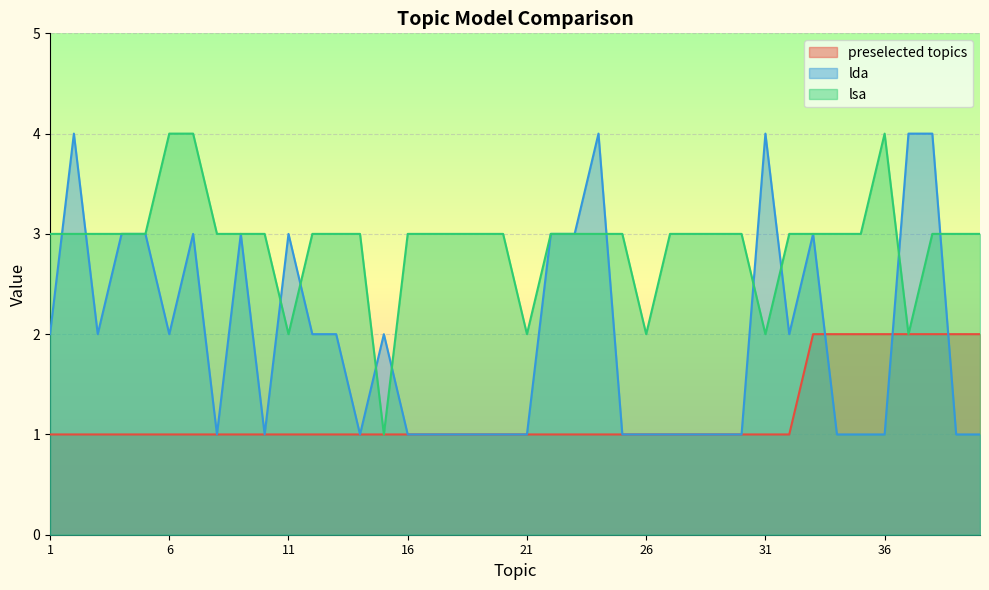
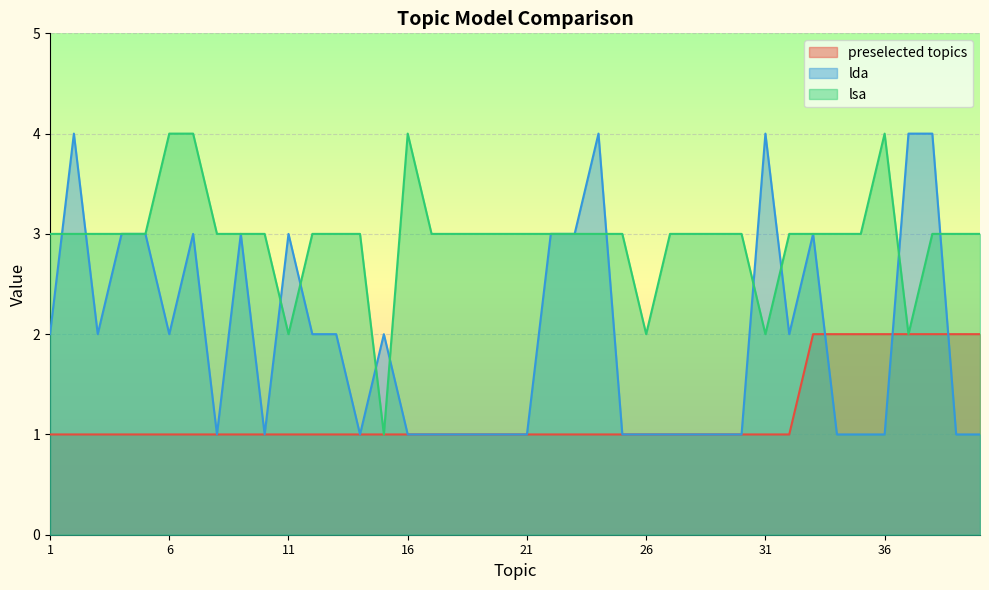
  {
    "preselected topics": {
      "1": 1,
      "6": 1,
      "11": 1,
      "31": 1,
      "36": 2
    },
    "lda": {
      "1": 2,
      "6": 2,
      "11": 3,
      "31": 4,
      "36": 1
    },
    "lsa": {
      "1": 3,
      "6": 4,
      "11": 2,
-     "16": 3,
-     "21": 2,
+     "16": 4,
+     "21": 3,
      "26": 2,
      "31": 2,
      "36": 4
    }
  }
